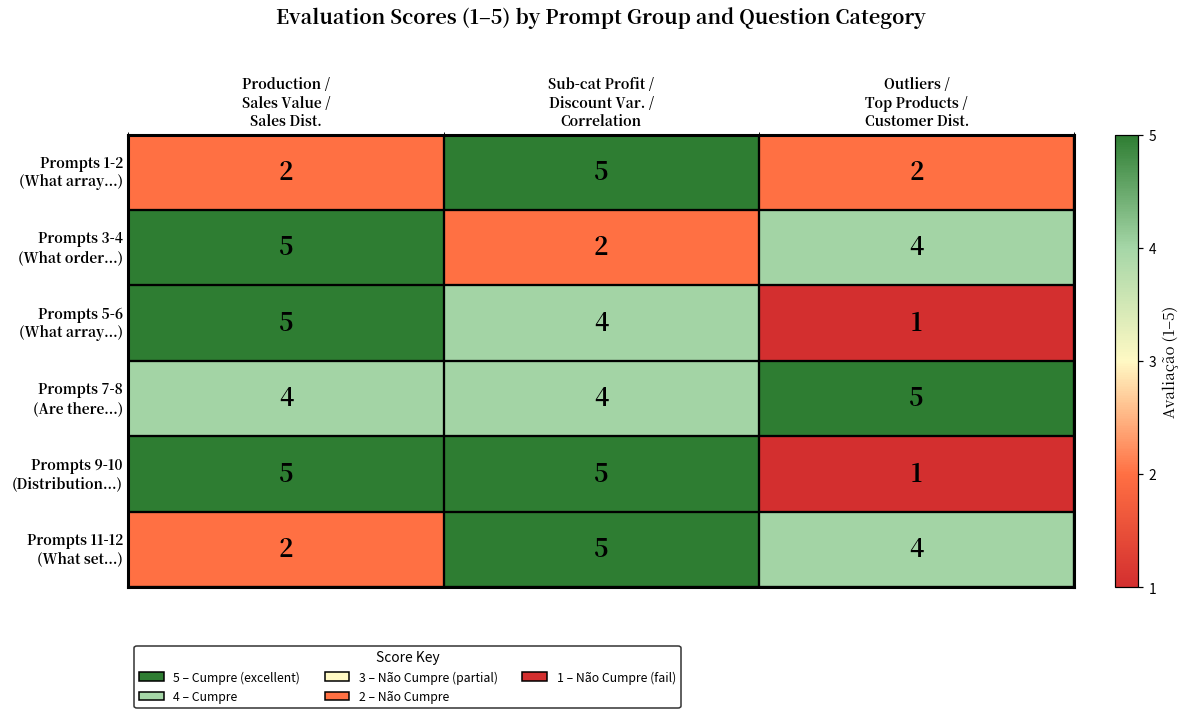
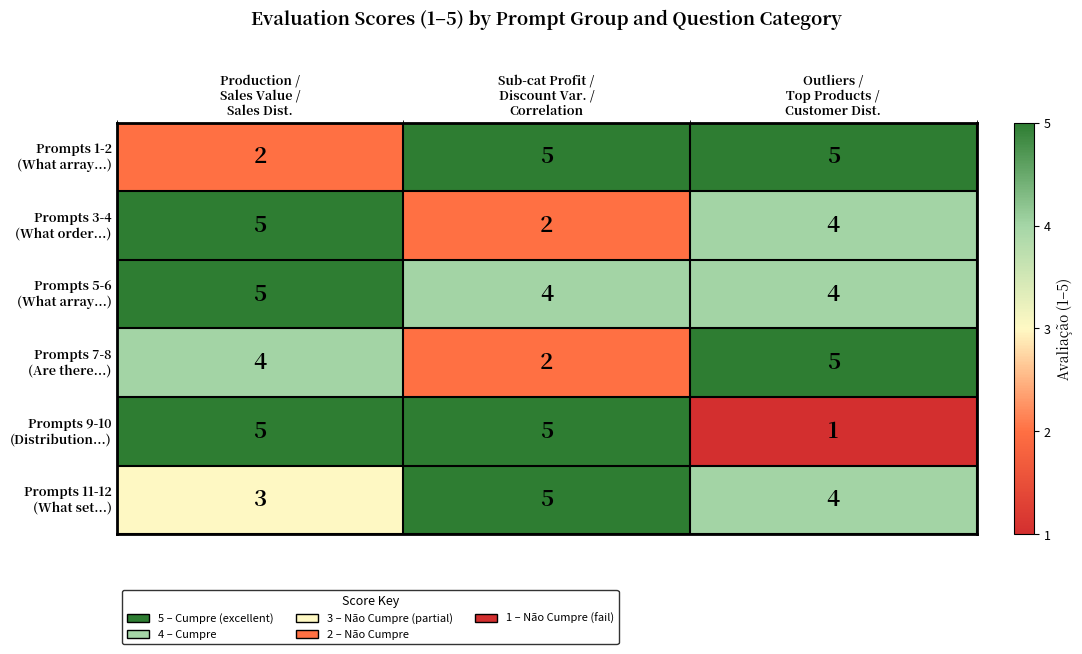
  {
    "Prompts 1-2 (What array...)": {
      "Production / Sales Value / Sales Dist.": 2,
      "Sub-cat Profit / Discount Var. / Correlation": 5,
-     "Outliers / Top Products / Customer Dist.": 2
+     "Outliers / Top Products / Customer Dist.": 5
    },
    "Prompts 3-4 (What order...)": {
      "Production / Sales Value / Sales Dist.": 5,
      "Sub-cat Profit / Discount Var. / Correlation": 2,
      "Outliers / Top Products / Customer Dist.": 4
    },
    "Prompts 5-6 (What array...)": {
      "Production / Sales Value / Sales Dist.": 5,
      "Sub-cat Profit / Discount Var. / Correlation": 4,
-     "Outliers / Top Products / Customer Dist.": 1
+     "Outliers / Top Products / Customer Dist.": 4
    },
    "Prompts 7-8 (Are there...)": {
      "Production / Sales Value / Sales Dist.": 4,
-     "Sub-cat Profit / Discount Var. / Correlation": 4,
+     "Sub-cat Profit / Discount Var. / Correlation": 2,
      "Outliers / Top Products / Customer Dist.": 5
    },
    "Prompts 9-10 (Distribution...)": {
      "Production / Sales Value / Sales Dist.": 5,
      "Sub-cat Profit / Discount Var. / Correlation": 5,
      "Outliers / Top Products / Customer Dist.": 1
    },
    "Prompts 11-12 (What set...)": {
-     "Production / Sales Value / Sales Dist.": 2,
+     "Production / Sales Value / Sales Dist.": 3,
      "Sub-cat Profit / Discount Var. / Correlation": 5,
      "Outliers / Top Products / Customer Dist.": 4
    }
  }
